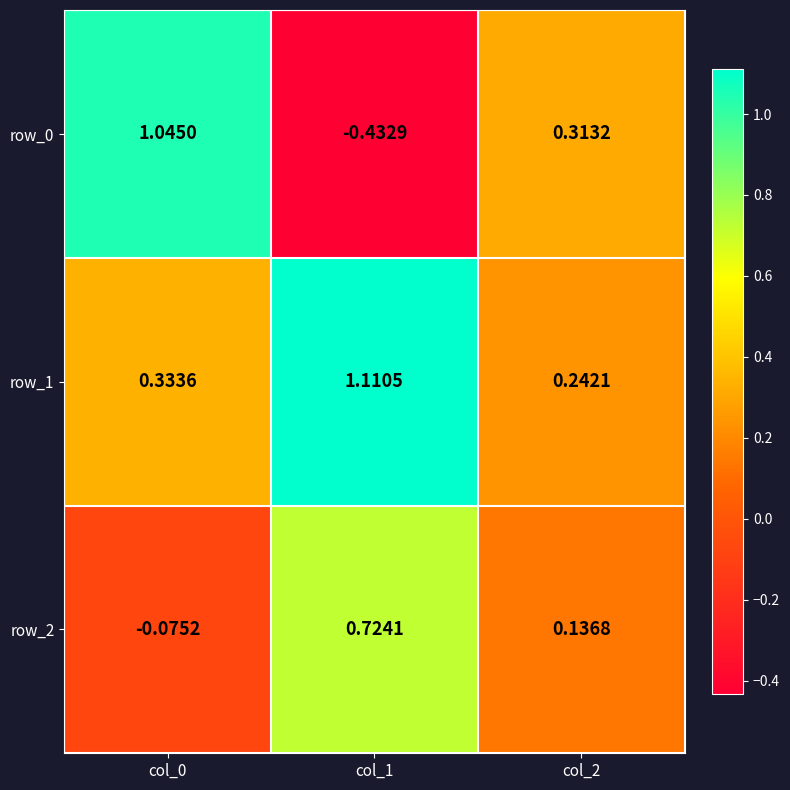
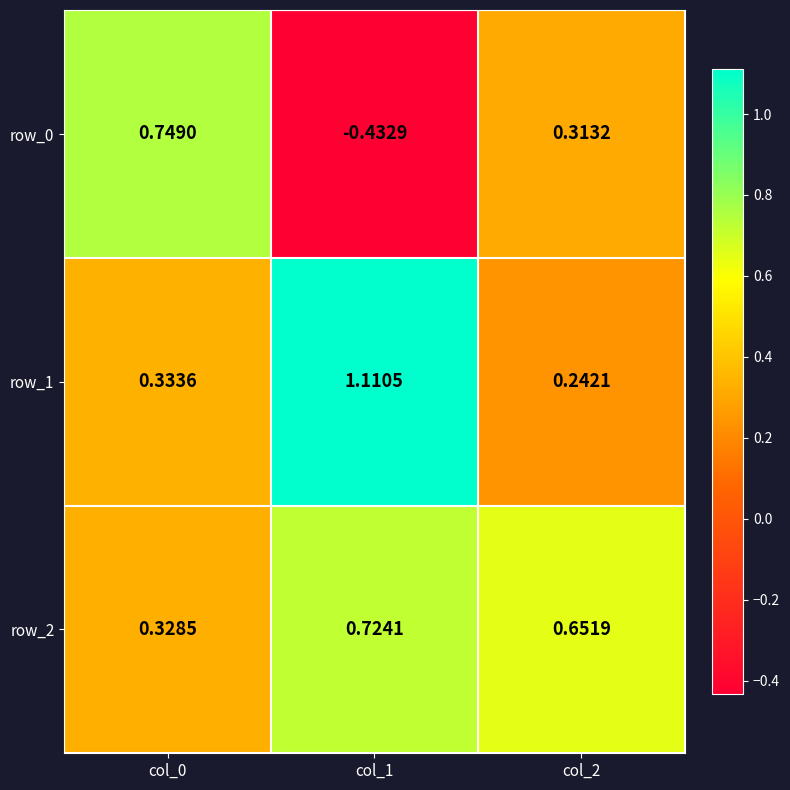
  {
    "row_0": {
-     "col_0": 1.0450,
+     "col_0": 0.7490,
      "col_1": -0.4329,
      "col_2": 0.3132
    },
    "row_1": {
      "col_0": 0.3336,
      "col_1": 1.1105,
      "col_2": 0.2421
    },
    "row_2": {
-     "col_0": -0.0752,
+     "col_0": 0.3285,
      "col_1": 0.7241,
-     "col_2": 0.1368
+     "col_2": 0.6519
    }
  }
